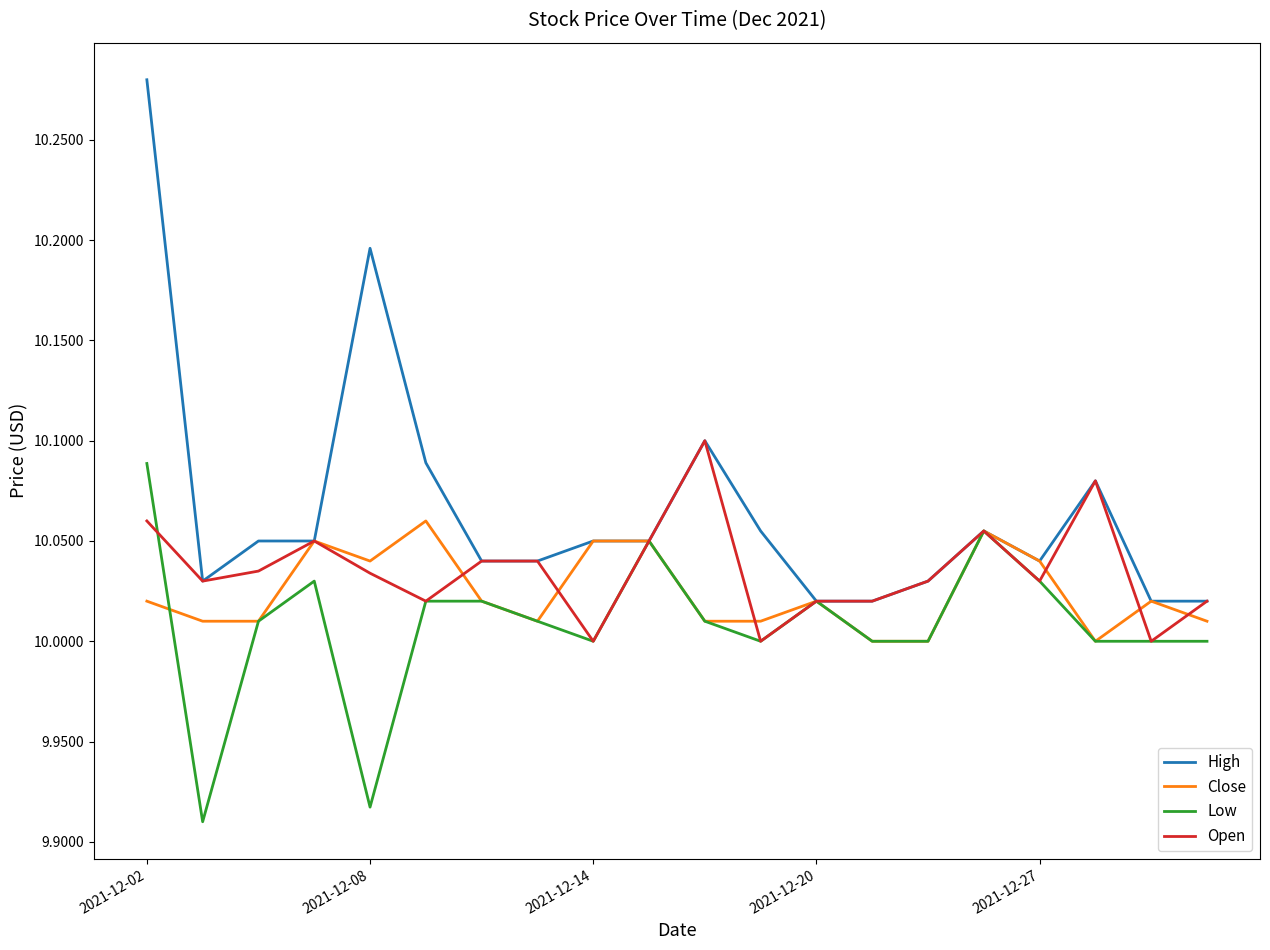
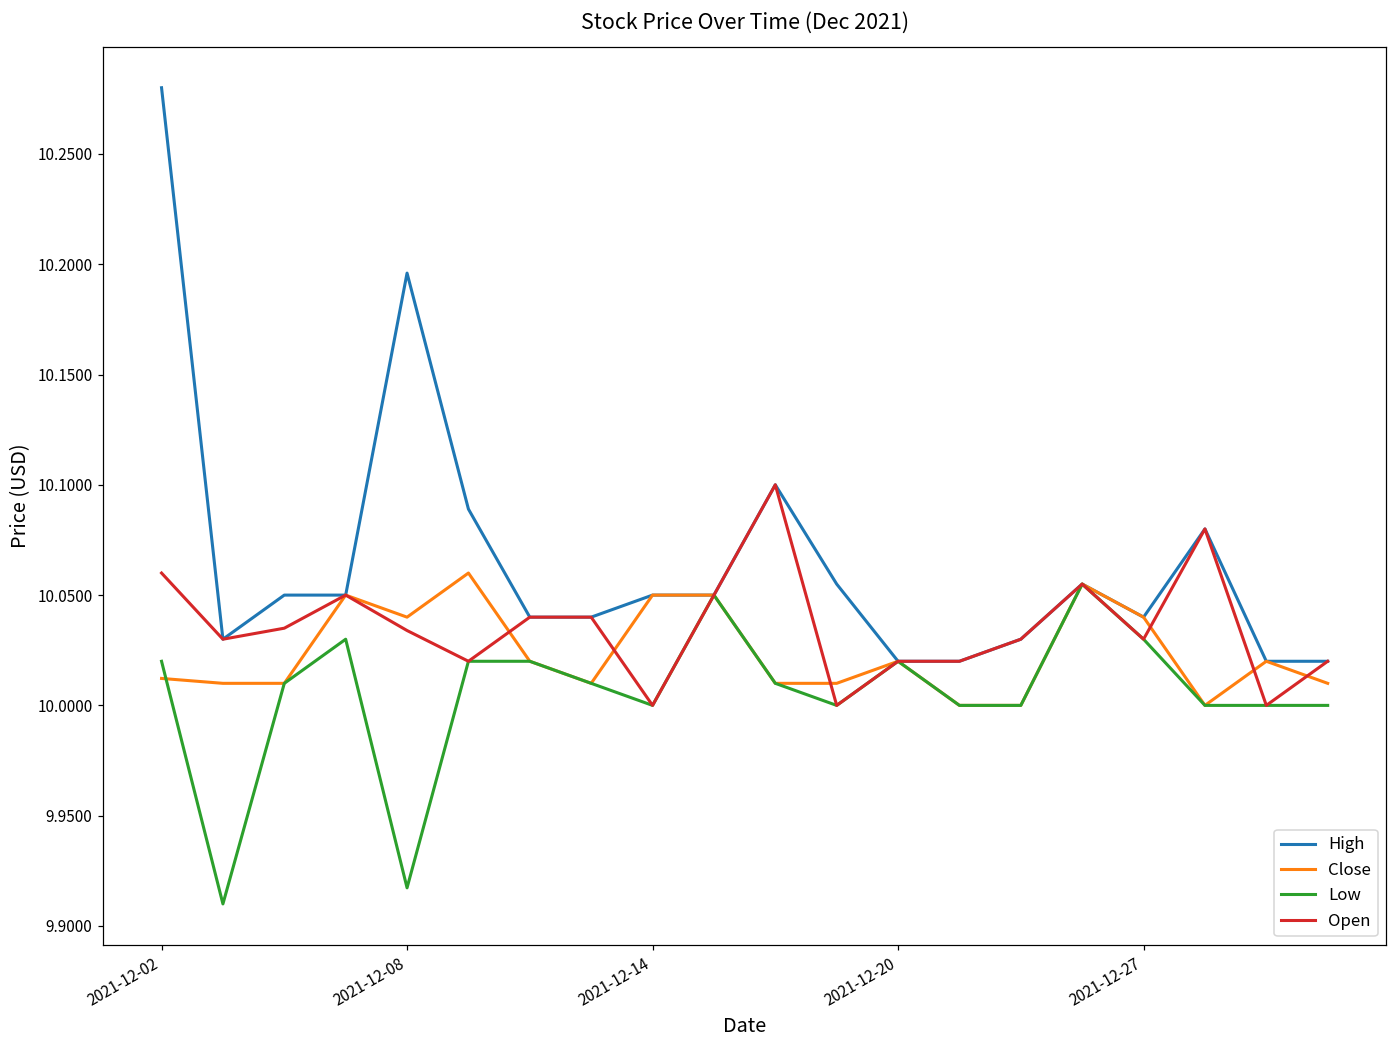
  {
    "High": {
      "2021-12-02": 10.280,
      "2021-12-08": 10.196
    },
    "Close": {
-     "2021-12-02": 10.020,
+     "2021-12-02": 10.012,
      "2021-12-08": 10.040
    },
    "Low": {
-     "2021-12-02": 10.089,
+     "2021-12-02": 10.020,
      "2021-12-08": 9.917
    },
    "Open": {
      "2021-12-02": 10.060,
      "2021-12-08": 10.034
    }
  }
